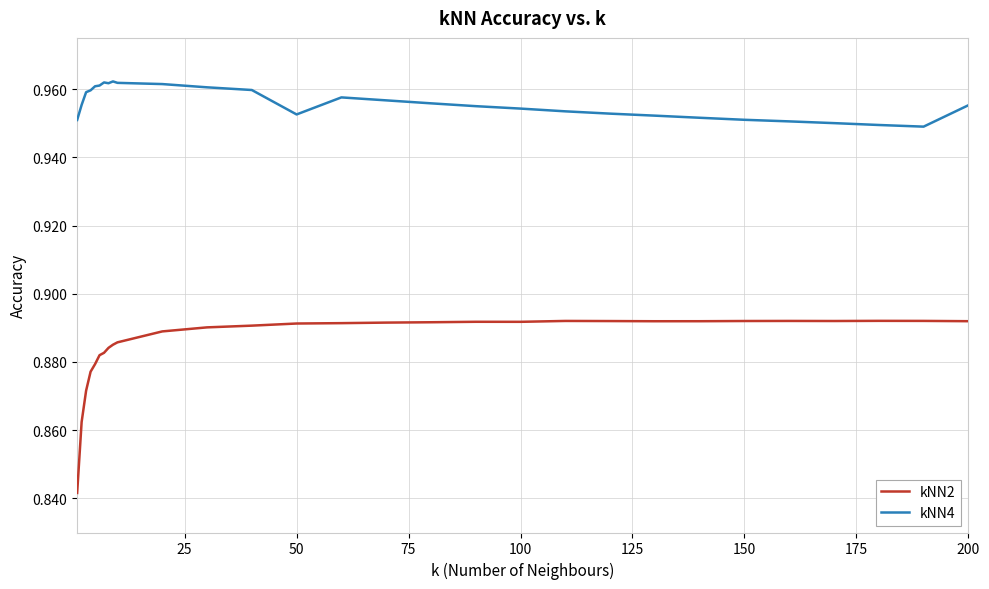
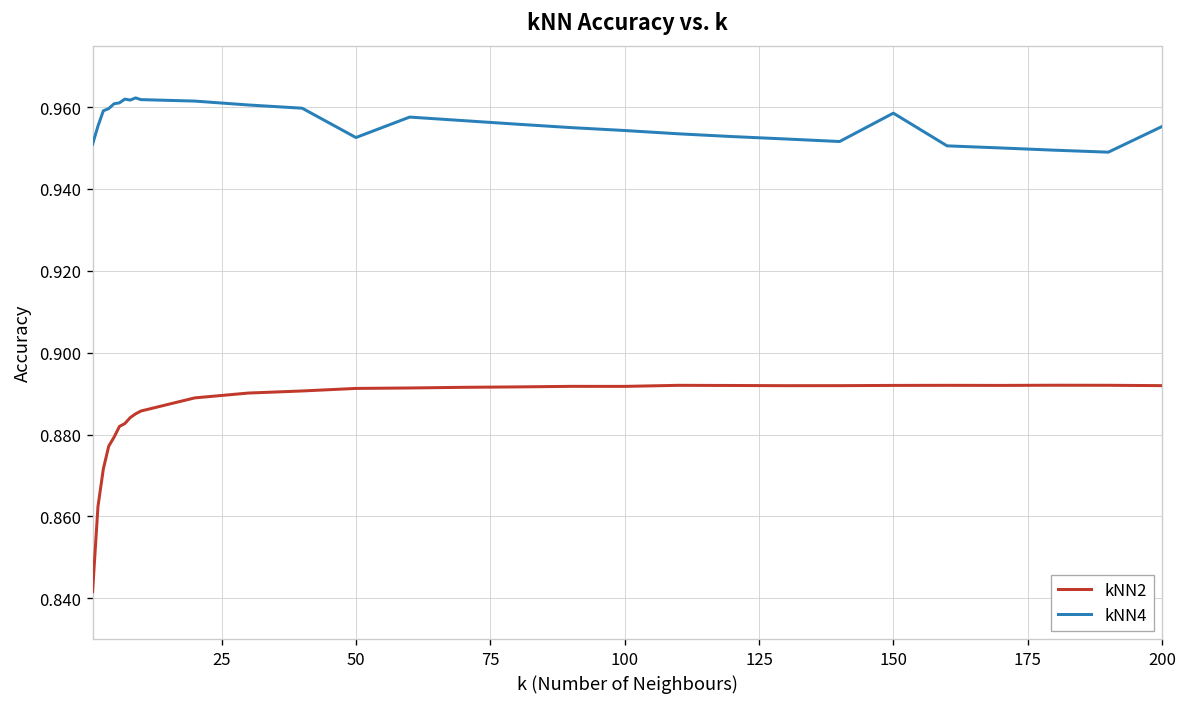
  {
    "kNN2": {
      "50": 0.891,
      "100": 0.892,
      "150": 0.892,
      "200": 0.892
    },
    "kNN4": {
      "50": 0.953,
      "100": 0.954,
-     "150": 0.951,
+     "150": 0.959,
      "200": 0.955
    }
  }
